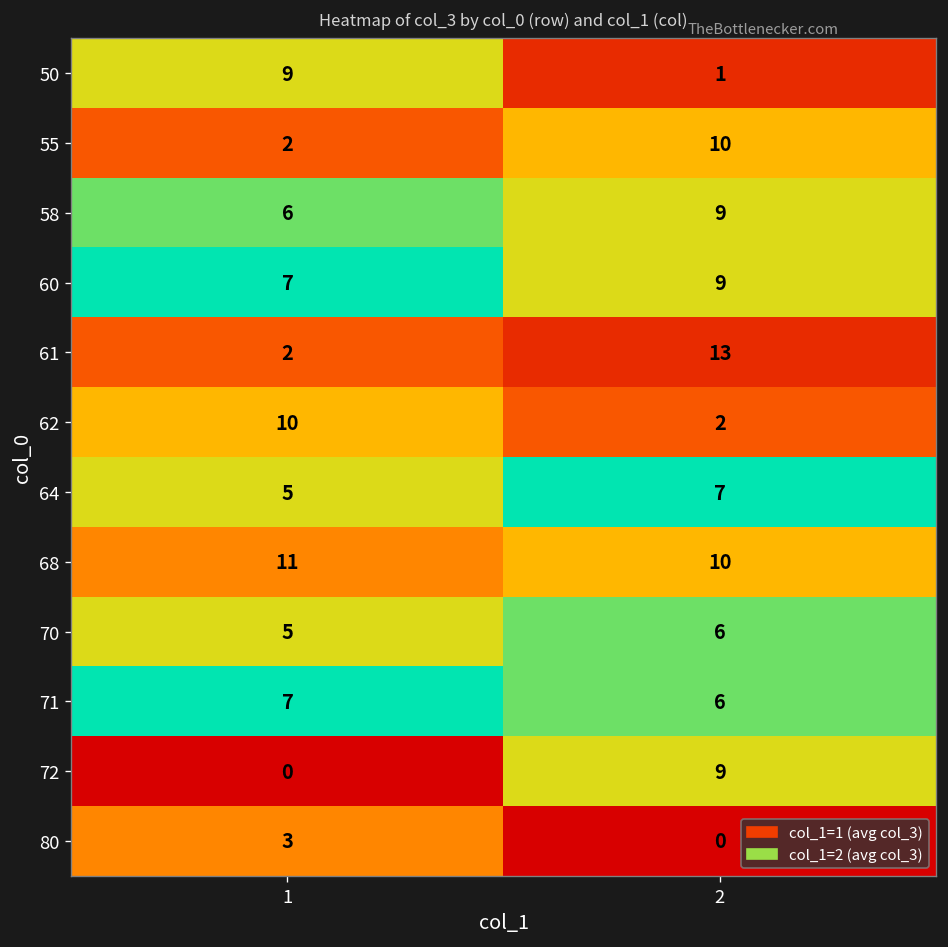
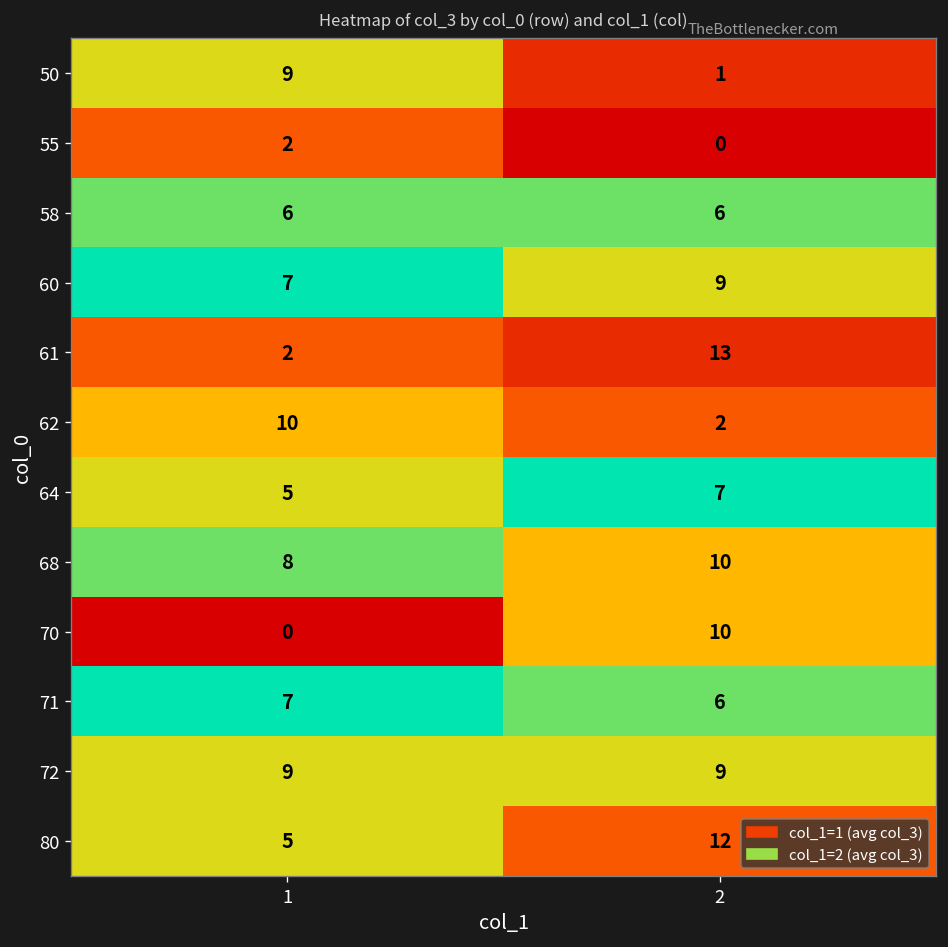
  {
    "50": {
      "1": 9,
      "2": 1
    },
    "55": {
      "1": 2,
-     "2": 10
+     "2": 0
    },
    "58": {
      "1": 6,
-     "2": 9
+     "2": 6
    },
    "60": {
      "1": 7,
      "2": 9
    },
    "61": {
      "1": 2,
      "2": 13
    },
    "62": {
      "1": 10,
      "2": 2
    },
    "64": {
      "1": 5,
      "2": 7
    },
    "68": {
-     "1": 11,
+     "1": 8,
      "2": 10
    },
    "70": {
-     "1": 5,
-     "2": 6
+     "1": 0,
+     "2": 10
    },
    "71": {
      "1": 7,
      "2": 6
    },
    "72": {
-     "1": 0,
+     "1": 9,
      "2": 9
    },
    "80": {
-     "1": 3,
-     "2": 0
+     "1": 5,
+     "2": 12
    }
  }
